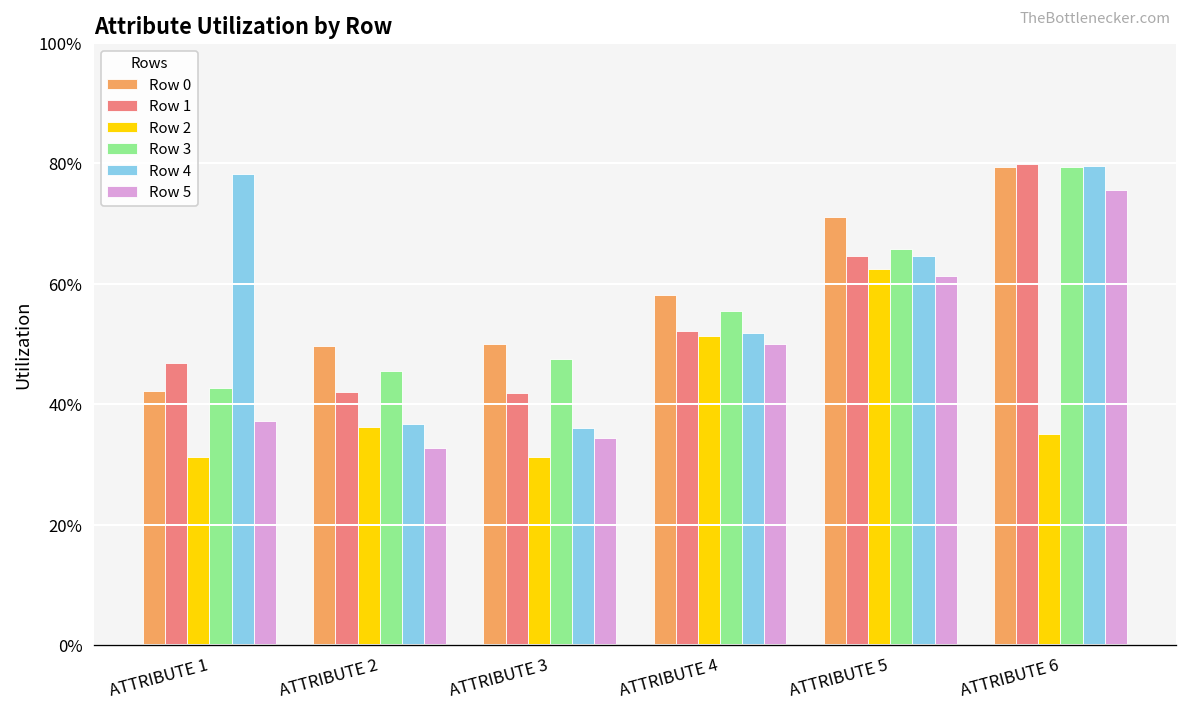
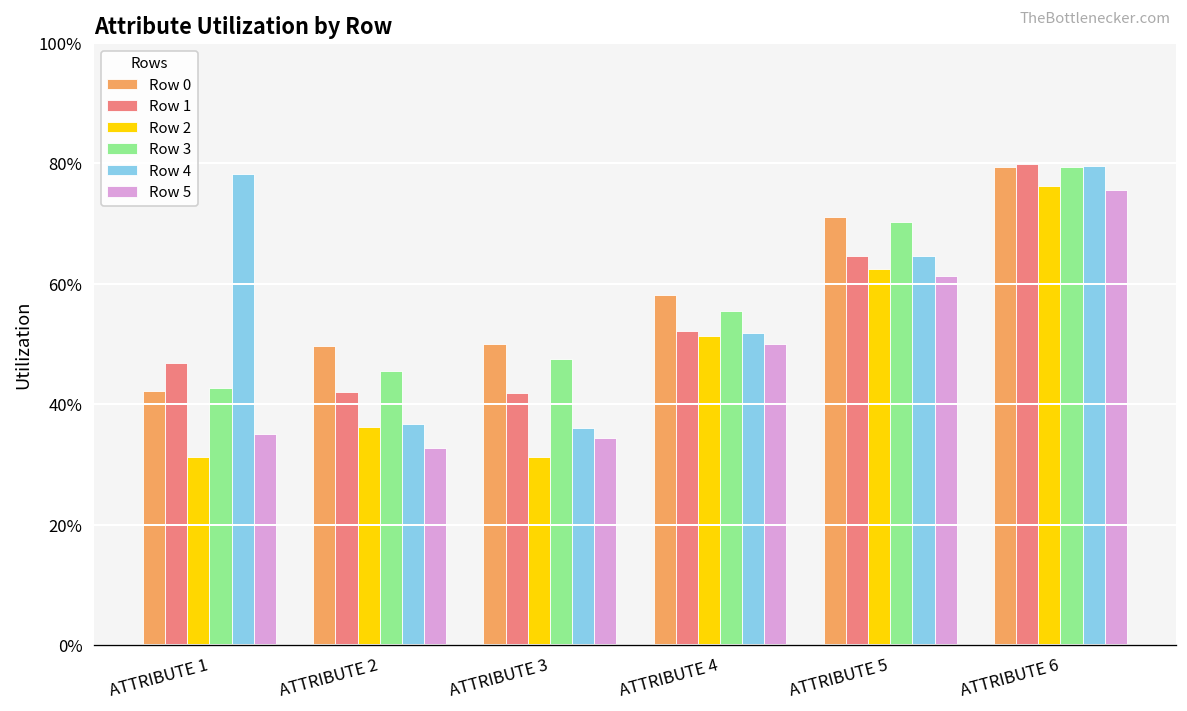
  {
    "Row 2": {
      "ATTRIBUTE 1": "31%",
      "ATTRIBUTE 2": "36%",
      "ATTRIBUTE 3": "31%",
      "ATTRIBUTE 4": "51%",
      "ATTRIBUTE 5": "63%",
-     "ATTRIBUTE 6": "35%"
+     "ATTRIBUTE 6": "76%"
    },
    "Row 3": {
      "ATTRIBUTE 1": "43%",
      "ATTRIBUTE 2": "46%",
      "ATTRIBUTE 3": "48%",
      "ATTRIBUTE 4": "55%",
-     "ATTRIBUTE 5": "66%",
+     "ATTRIBUTE 5": "70%",
      "ATTRIBUTE 6": "79%"
    },
    "Row 4": {
      "ATTRIBUTE 1": "78%",
      "ATTRIBUTE 2": "37%",
      "ATTRIBUTE 3": "36%",
      "ATTRIBUTE 4": "52%",
      "ATTRIBUTE 5": "65%",
      "ATTRIBUTE 6": "80%"
    },
    "Row 5": {
-     "ATTRIBUTE 1": "37%",
+     "ATTRIBUTE 1": "35%",
      "ATTRIBUTE 2": "33%",
      "ATTRIBUTE 3": "34%",
      "ATTRIBUTE 4": "50%",
      "ATTRIBUTE 5": "61%",
      "ATTRIBUTE 6": "76%"
    }
  }
